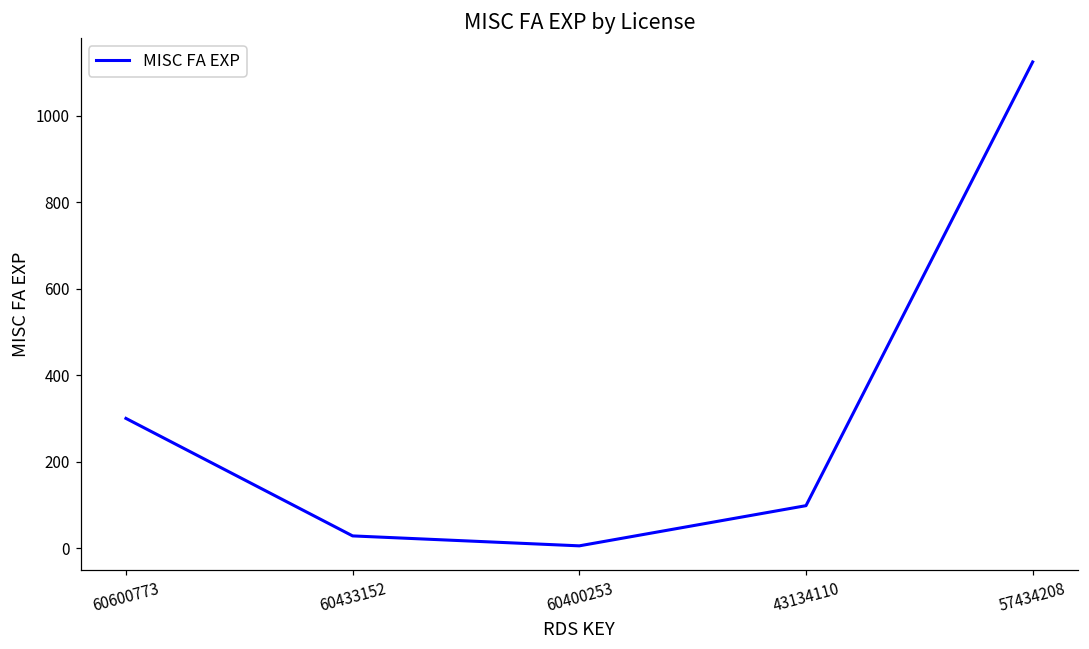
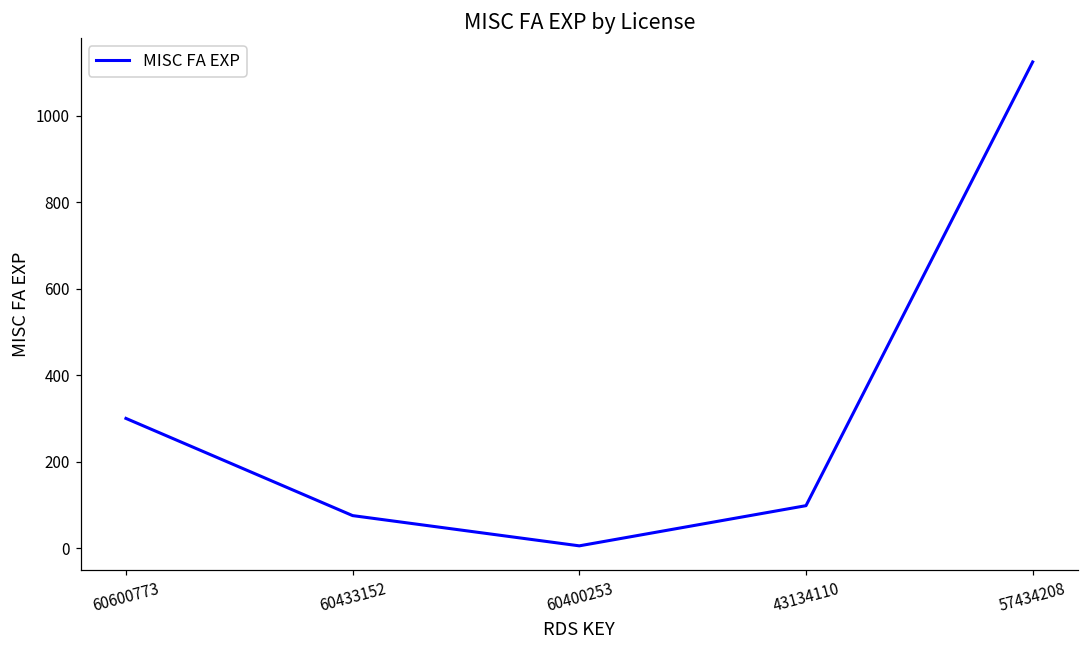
  {
    "60600773": 300,
-   "60433152": 30,
+   "60433152": 80,
    "60400253": 10,
    "43134110": 100,
    "57434208": 1130
  }
